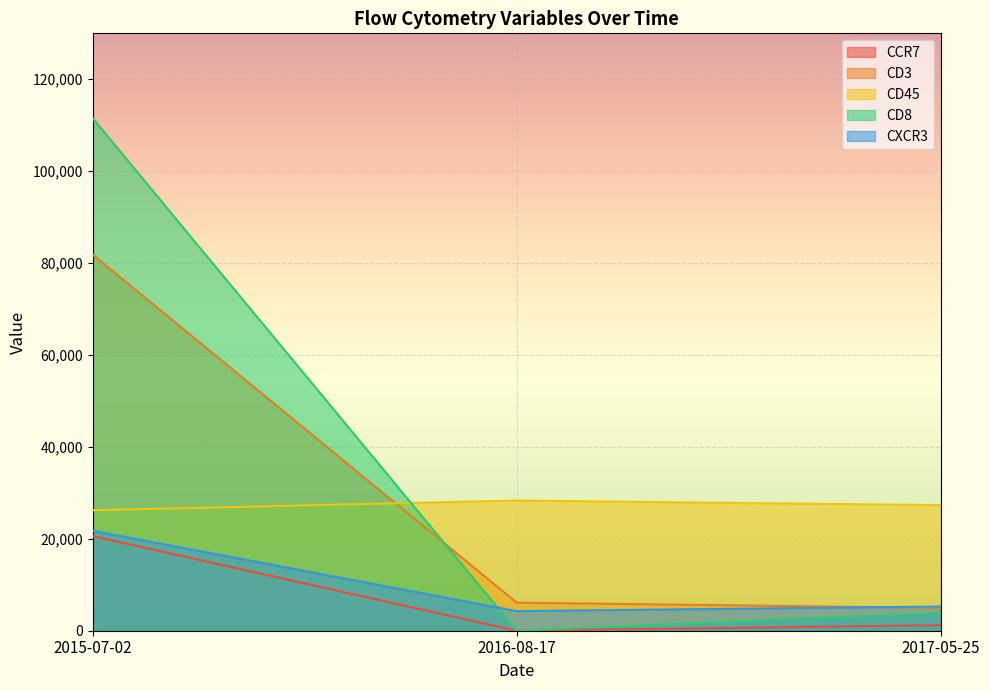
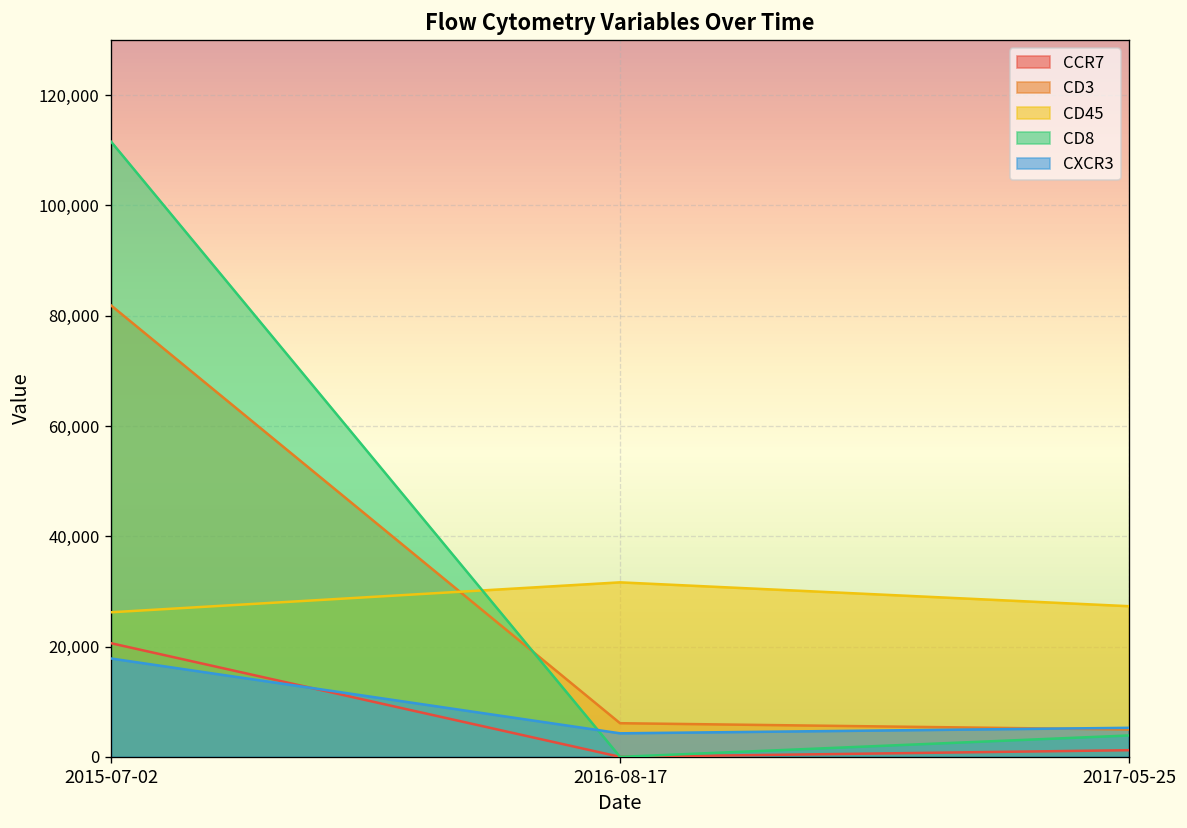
  {
    "CD45": {
      "2015-07-02": "26,000",
-     "2016-08-17": "28,000",
+     "2016-08-17": "32,000",
      "2017-05-25": "27,000"
    },
    "CD8": {
      "2015-07-02": "112,000",
      "2017-05-25": "4,000"
    },
    "CXCR3": {
-     "2015-07-02": "22,000",
+     "2015-07-02": "18,000",
      "2016-08-17": "4,000"
    }
  }
